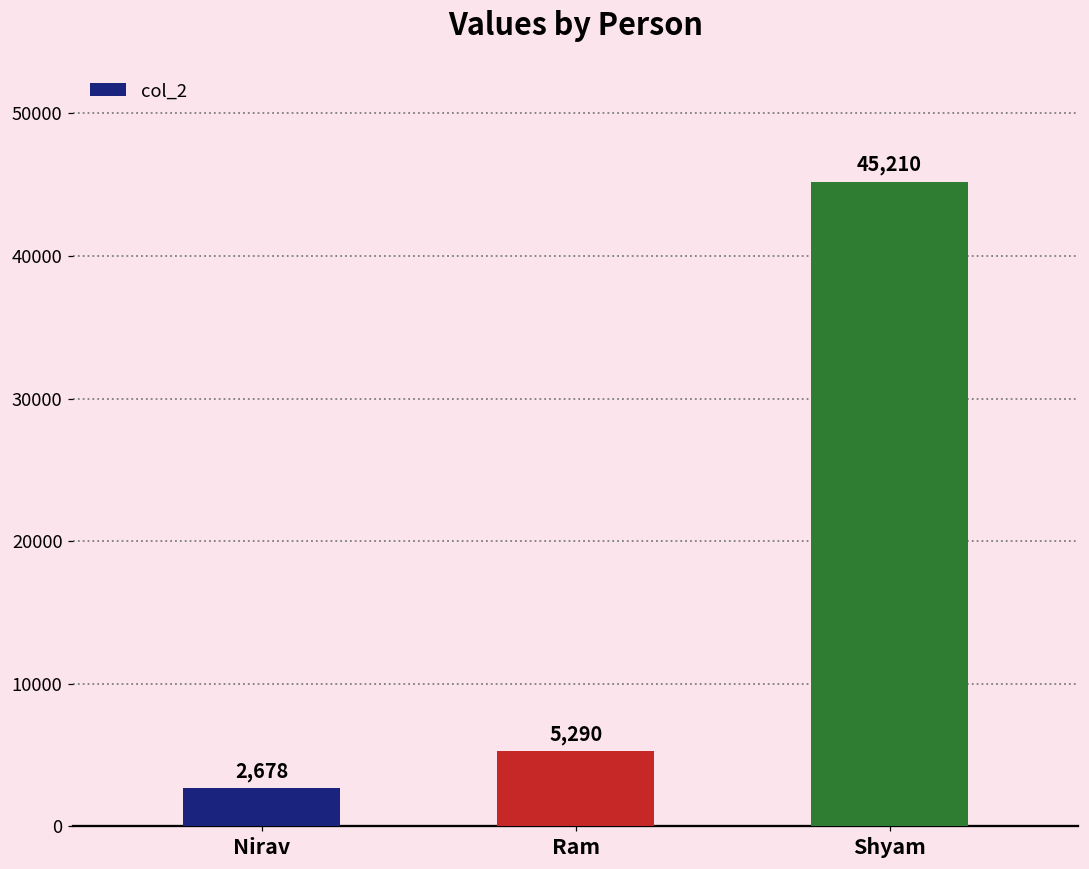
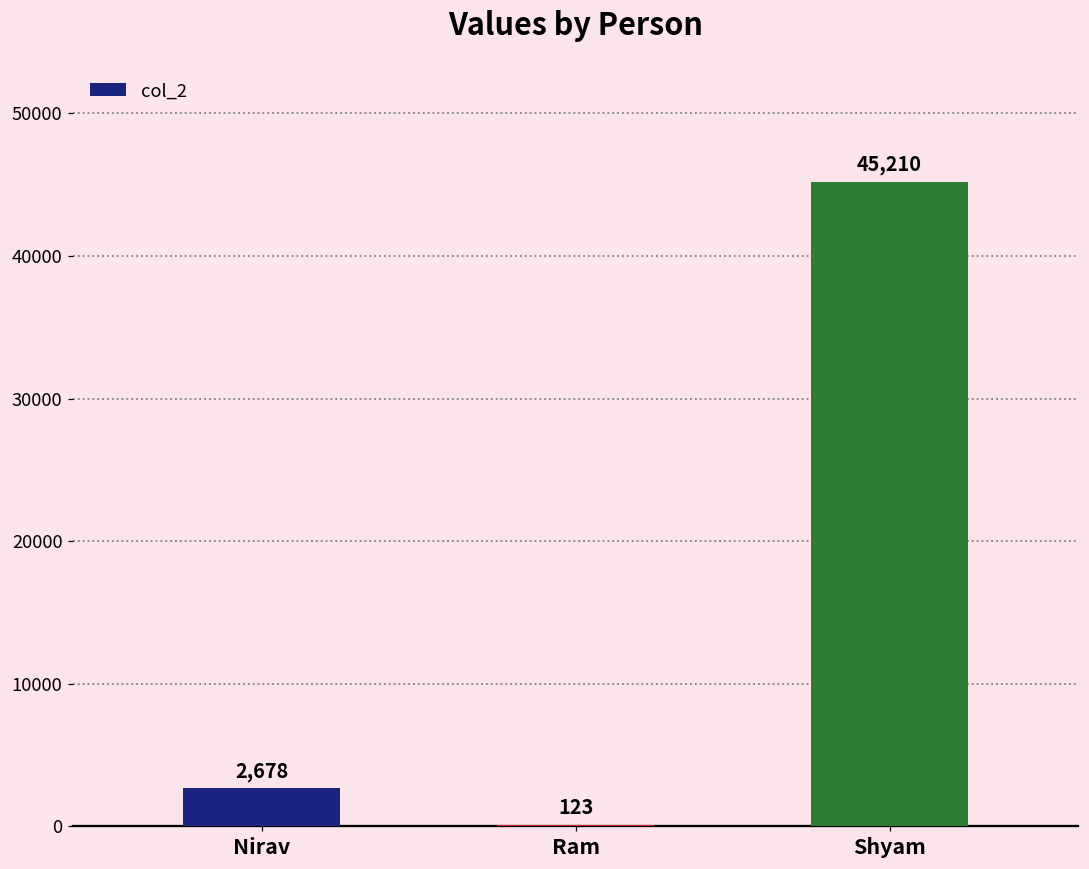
  {
    "Nirav": "2,678",
-   "Ram": "5,290",
+   "Ram": "123",
    "Shyam": "45,210"
  }
